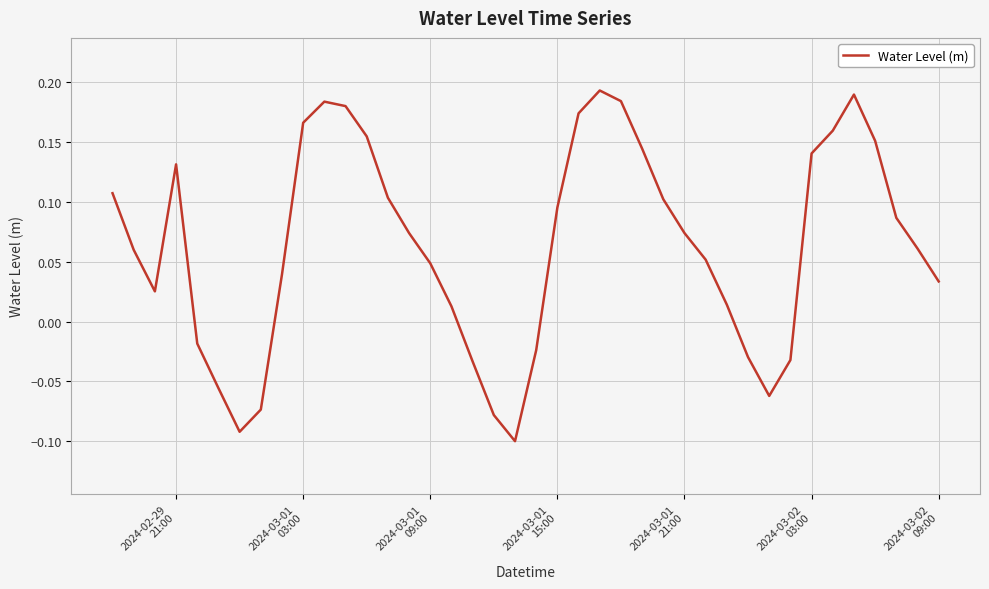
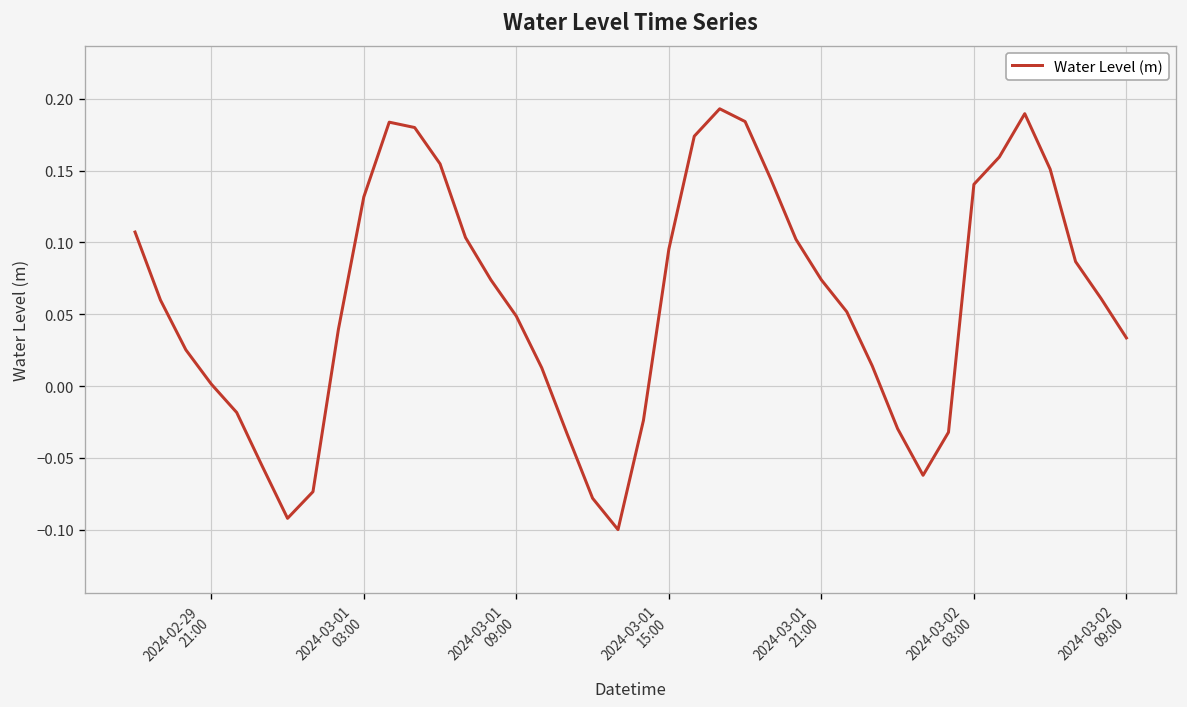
  {
-   "2024-02-29 21:00": 0.131,
-   "2024-03-01 03:00": 0.166,
+   "2024-02-29 21:00": 0.001,
+   "2024-03-01 03:00": 0.132,
    "2024-03-01 09:00": 0.049,
    "2024-03-01 15:00": 0.095,
    "2024-03-01 21:00": 0.074,
    "2024-03-02 03:00": 0.140,
    "2024-03-02 09:00": 0.034
  }
